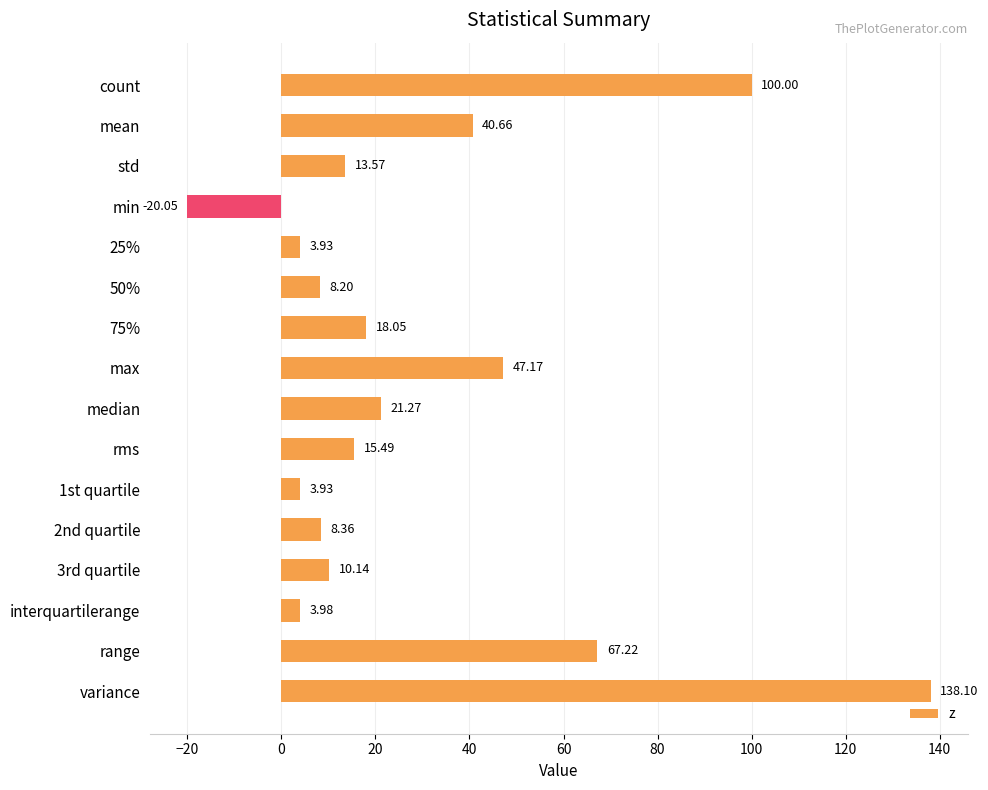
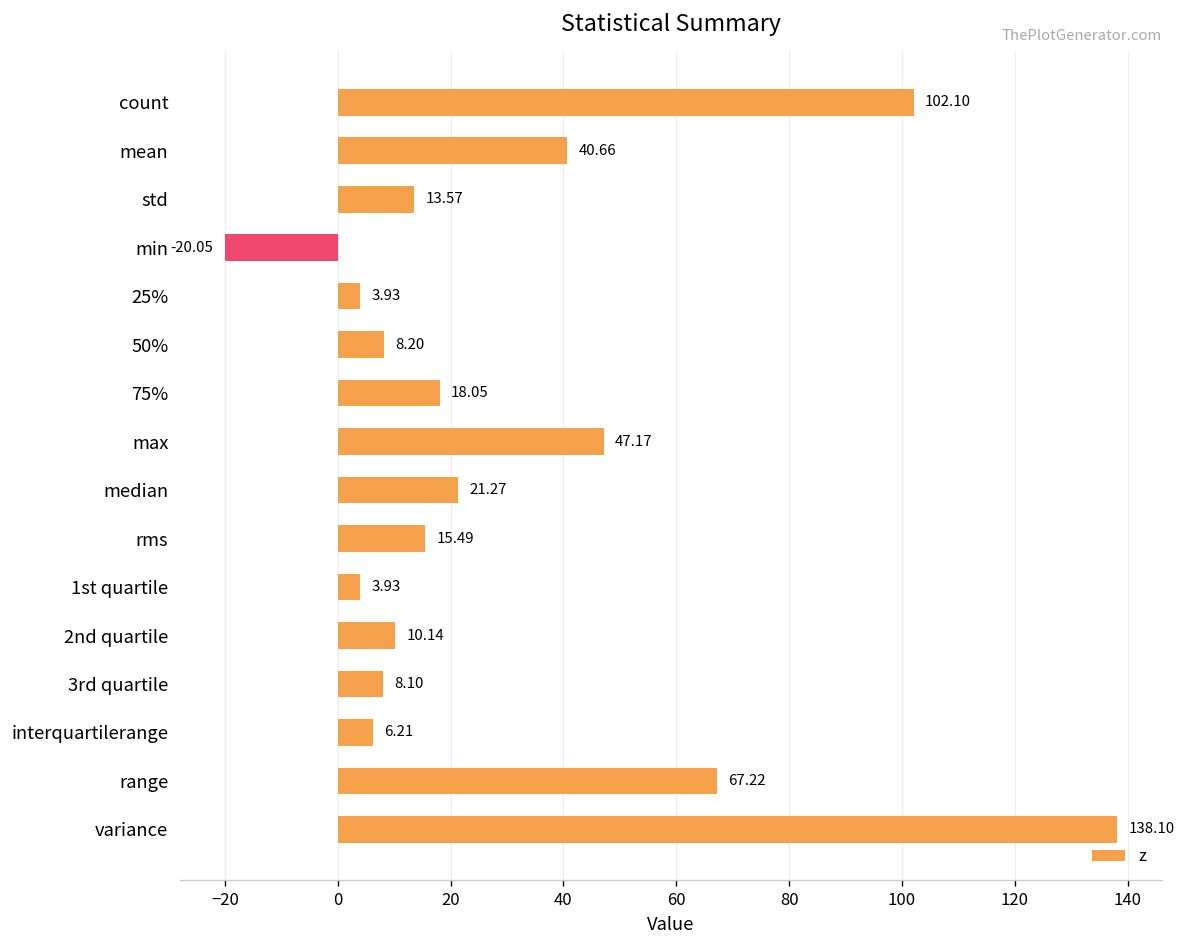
  {
-   "count": 100.00,
+   "count": 102.10,
    "mean": 40.66,
    "std": 13.57,
    "min": -20.05,
    "25%": 3.93,
    "50%": 8.20,
    "75%": 18.05,
    "max": 47.17,
    "median": 21.27,
    "rms": 15.49,
    "1st quartile": 3.93,
-   "2nd quartile": 8.36,
-   "3rd quartile": 10.14,
-   "interquartilerange": 3.98,
+   "2nd quartile": 10.14,
+   "3rd quartile": 8.10,
+   "interquartilerange": 6.21,
    "range": 67.22,
    "variance": 138.10
  }
